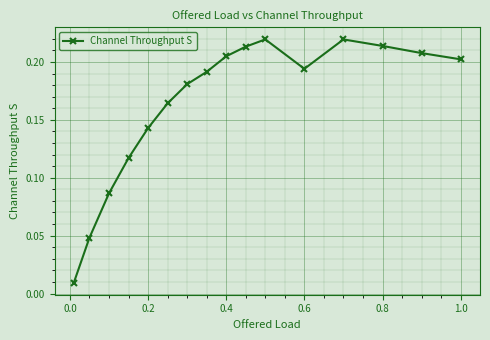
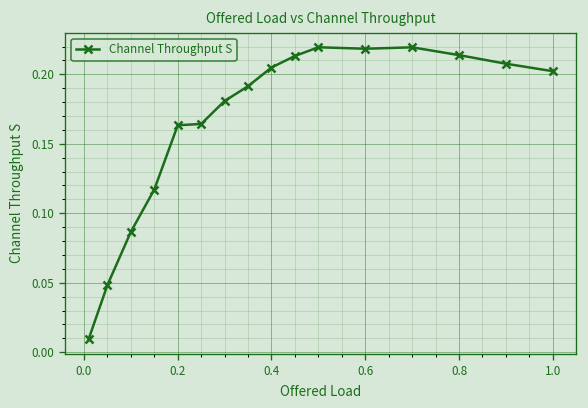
  {
-   "0.2": 0.143,
+   "0.2": 0.163,
    "0.4": 0.205,
-   "0.6": 0.194,
+   "0.6": 0.218,
    "0.8": 0.214,
    "1.0": 0.202
  }
